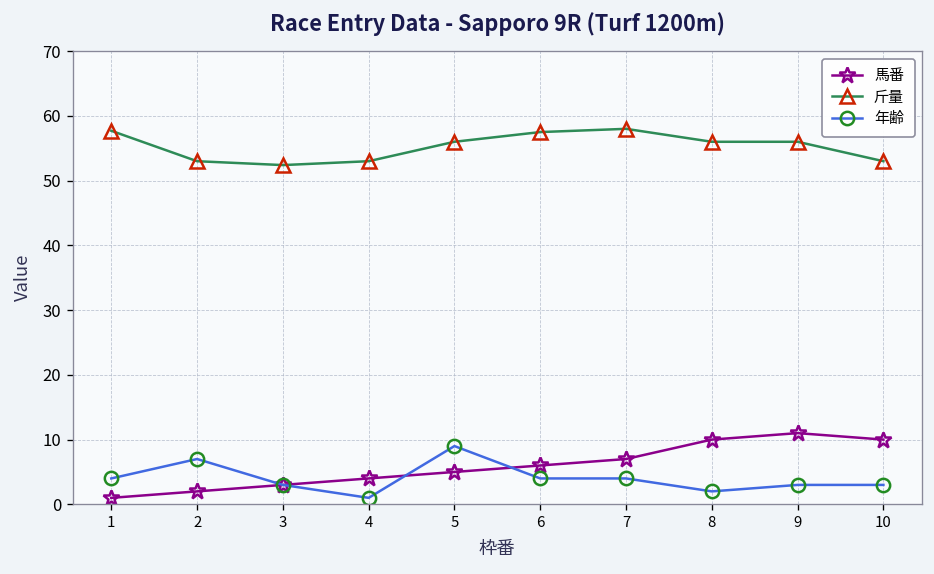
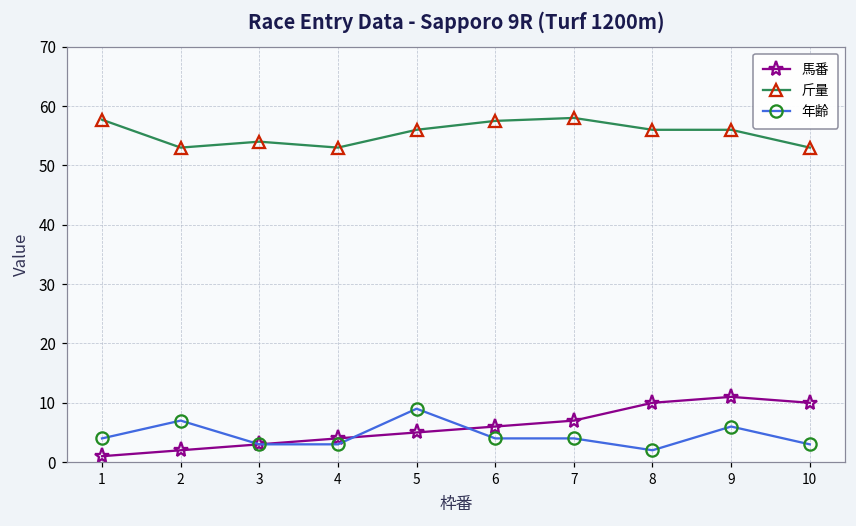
  {
    "馬番": {
      "1": 1,
      "2": 2,
      "4": 4,
      "5": 5,
      "6": 6,
      "7": 7,
      "8": 10,
      "9": 11,
      "10": 10
    },
    "斤量": {
      "1": 58,
      "2": 53,
-     "3": 52,
+     "3": 54,
      "4": 53,
      "5": 56,
      "6": 58,
      "7": 58,
      "8": 56,
      "9": 56,
      "10": 53
    },
    "年齢": {
      "1": 4,
      "2": 7,
-     "4": 1,
+     "4": 3,
      "5": 9,
      "6": 4,
      "7": 4,
      "8": 2,
-     "9": 3,
+     "9": 6,
      "10": 3
    }
  }
